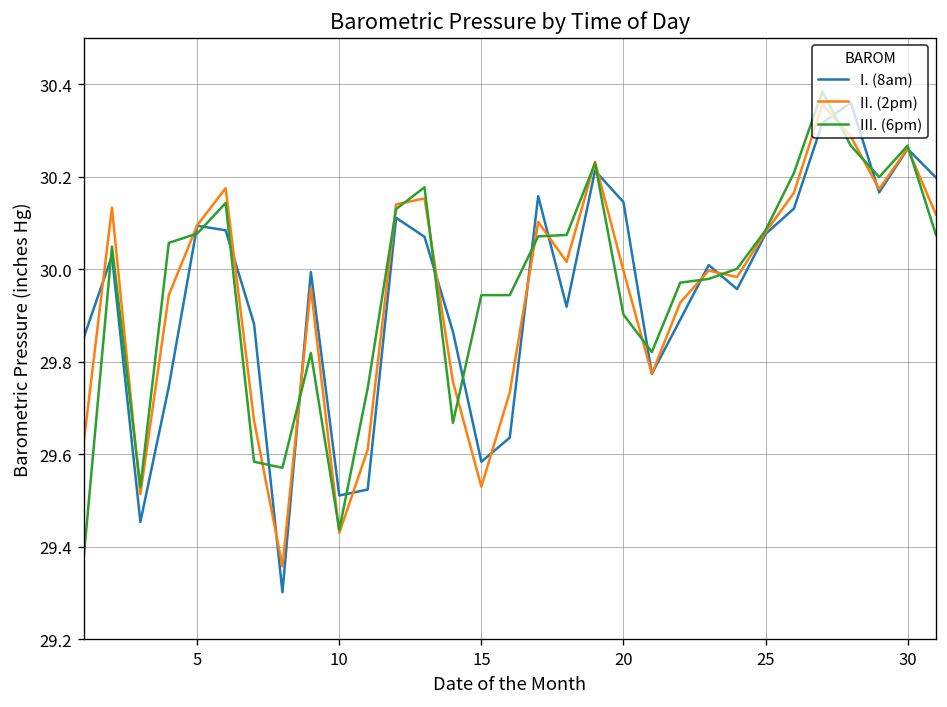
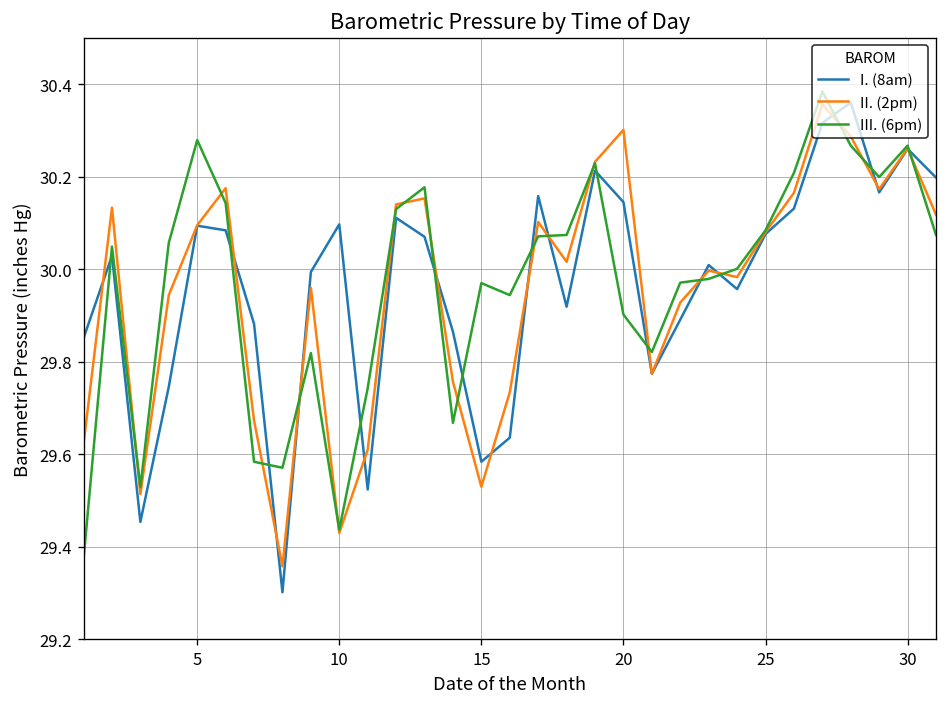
  {
    "I. (8am)": {
-     "10": 29.51,
+     "10": 30.10,
      "15": 29.58,
      "20": 30.15
    },
    "II. (2pm)": {
      "10": 29.43,
      "15": 29.53,
-     "20": 30.00
+     "20": 30.30
    },
    "III. (6pm)": {
-     "5": 30.08,
+     "5": 30.28,
      "10": 29.44,
-     "15": 29.94,
+     "15": 29.97,
      "20": 29.90
    }
  }
